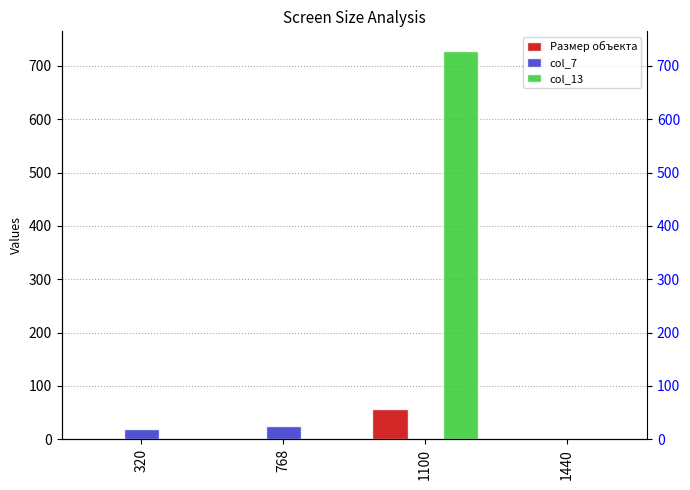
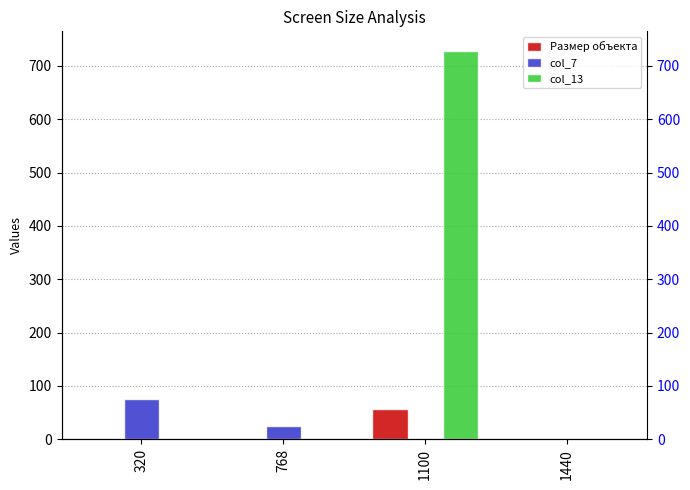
  {
    "Размер объекта": {
      "320": 0,
      "768": 0,
      "1100": 60,
      "1440": 0
    },
    "col_7": {
-     "320": 20,
+     "320": 80,
      "768": 30,
      "1100": 0,
      "1440": 0
    },
    "col_13": {
      "320": 0,
      "1100": 730,
      "1440": 0
    }
  }
